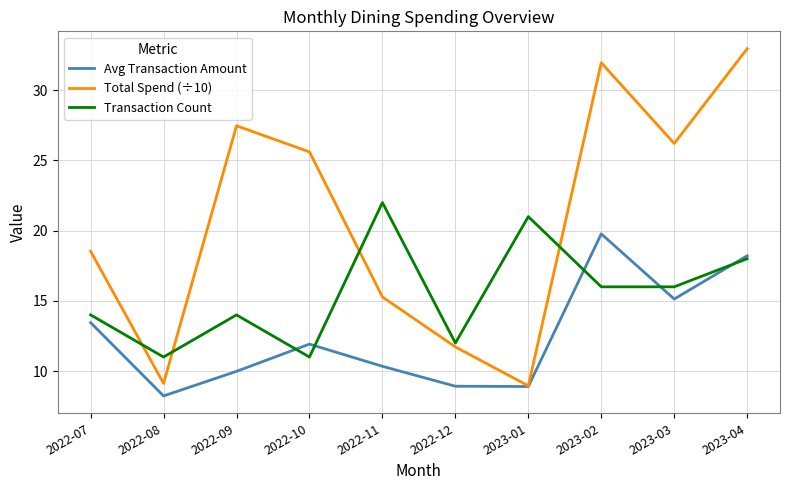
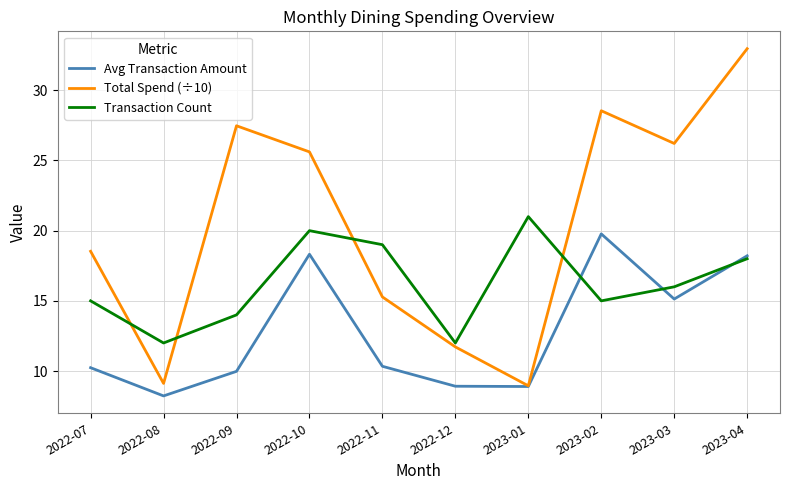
  {
    "Avg Transaction Amount": {
-     "2022-07": 13.5,
+     "2022-07": 10.2,
      "2022-08": 8.2,
      "2022-09": 10.0,
-     "2022-10": 11.9,
+     "2022-10": 18.3,
      "2022-11": 10.3,
      "2022-12": 8.9,
      "2023-02": 19.8,
      "2023-03": 15.1,
      "2023-04": 18.2
    },
    "Total Spend (÷10)": {
      "2022-07": 18.5,
      "2022-08": 9.1,
      "2022-09": 27.5,
      "2022-10": 25.6,
      "2022-11": 15.3,
      "2022-12": 11.7,
-     "2023-02": 32.0,
+     "2023-02": 28.5,
      "2023-03": 26.2,
      "2023-04": 33.0
    },
    "Transaction Count": {
-     "2022-07": 14,
-     "2022-08": 11,
+     "2022-07": 15,
+     "2022-08": 12,
      "2022-09": 14,
-     "2022-10": 11,
-     "2022-11": 22,
+     "2022-10": 20,
+     "2022-11": 19,
      "2022-12": 12,
      "2023-01": 21,
-     "2023-02": 16,
+     "2023-02": 15,
      "2023-03": 16,
      "2023-04": 18
    }
  }
